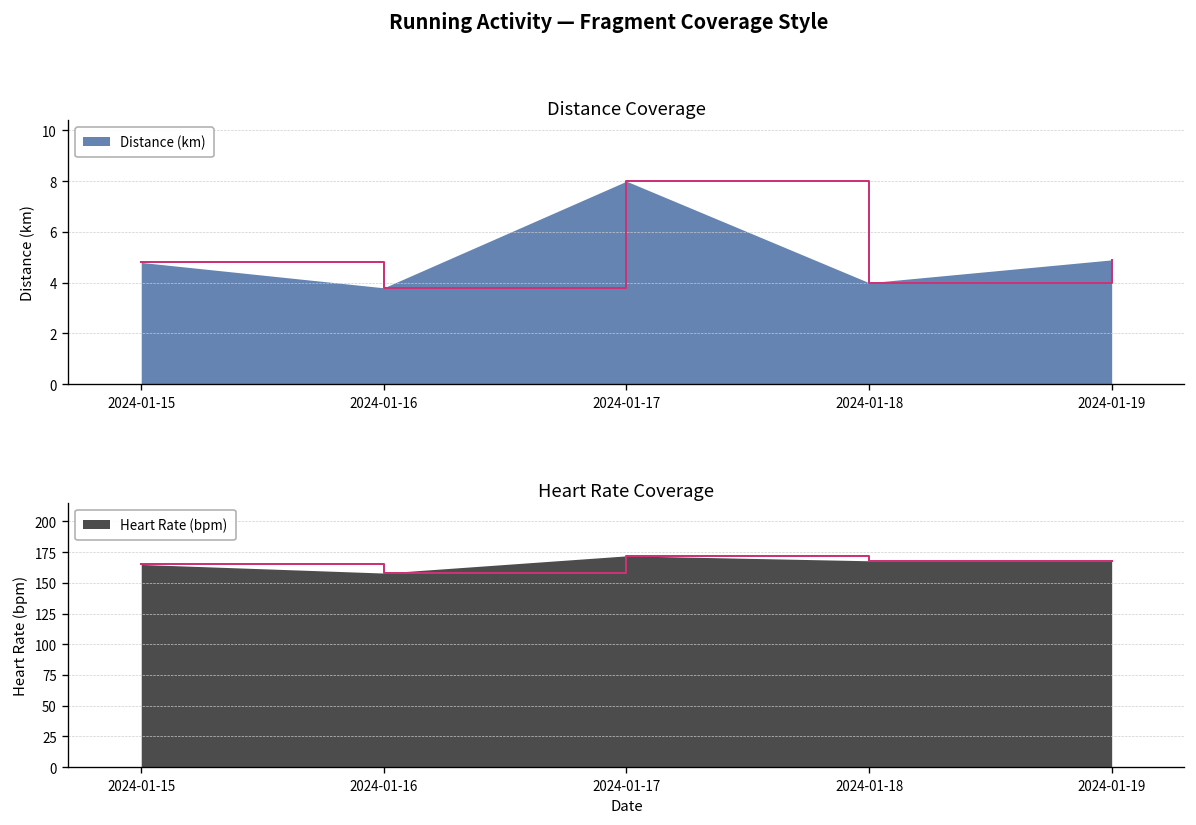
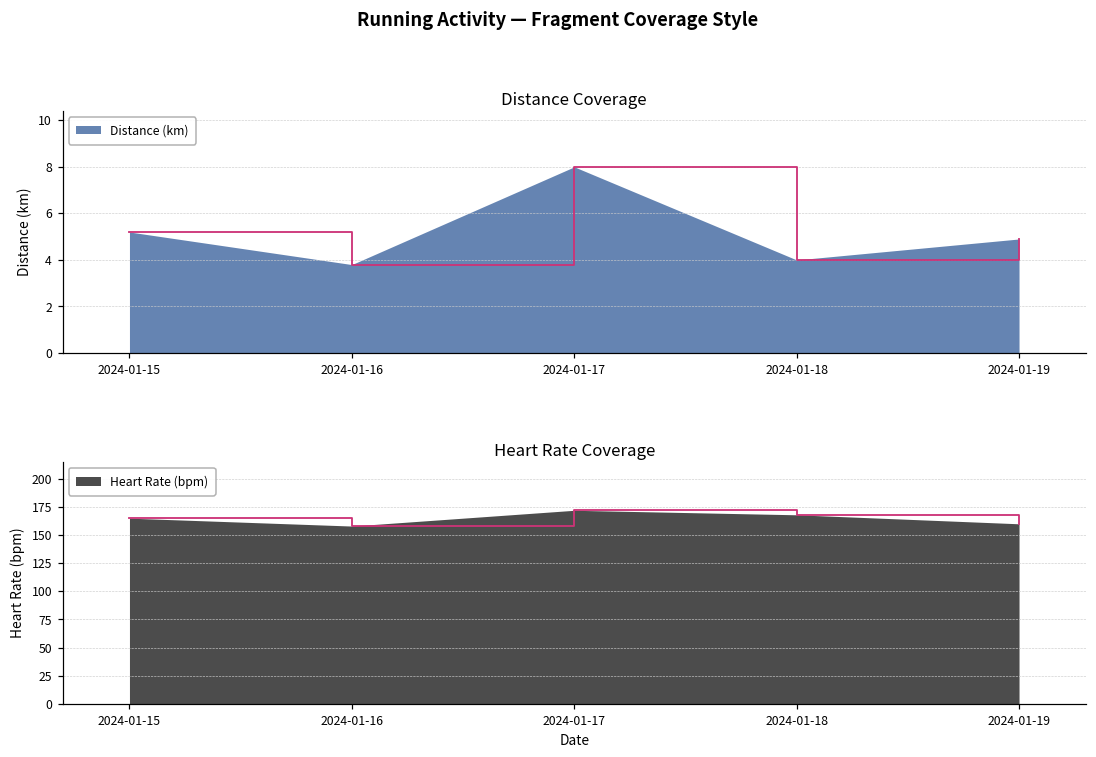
  {
    "Distance Coverage": {
-     "2024-01-15": 4.8,
+     "2024-01-15": 5.2,
      "2024-01-16": 3.8,
      "2024-01-17": 8.0,
      "2024-01-18": 4.0,
      "2024-01-19": 4.9
    },
    "Heart Rate Coverage": {
      "2024-01-15": 165,
      "2024-01-16": 158,
      "2024-01-17": 172,
      "2024-01-18": 168,
-     "2024-01-19": 168
+     "2024-01-19": 160
    }
  }
